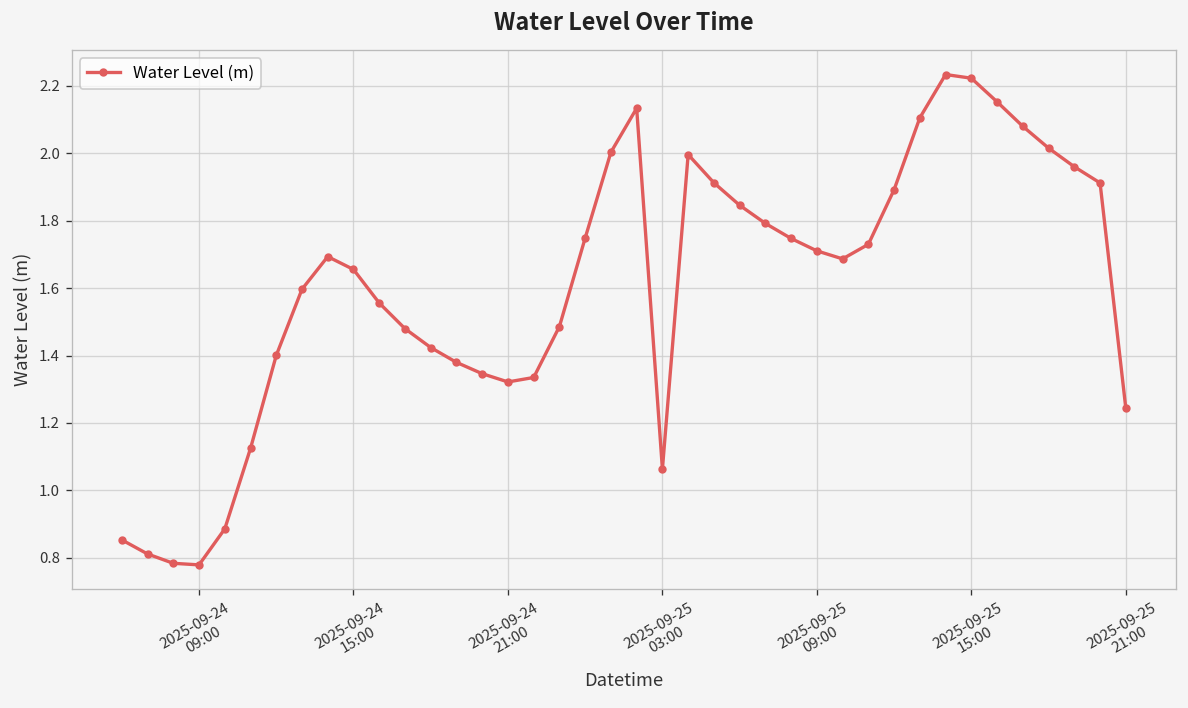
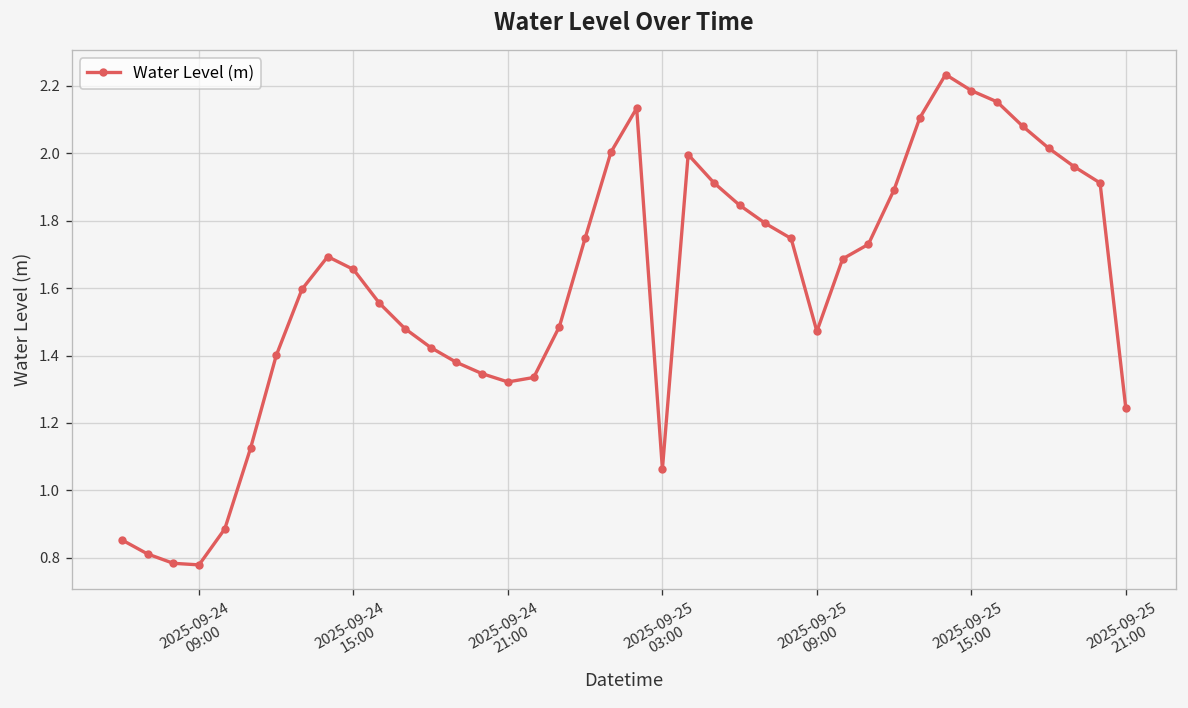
  {
    "2025-09-24 09:00": 0.78,
    "2025-09-24 15:00": 1.66,
    "2025-09-24 21:00": 1.32,
    "2025-09-25 03:00": 1.06,
-   "2025-09-25 09:00": 1.71,
-   "2025-09-25 15:00": 2.22,
+   "2025-09-25 09:00": 1.47,
+   "2025-09-25 15:00": 2.19,
    "2025-09-25 21:00": 1.24
  }
